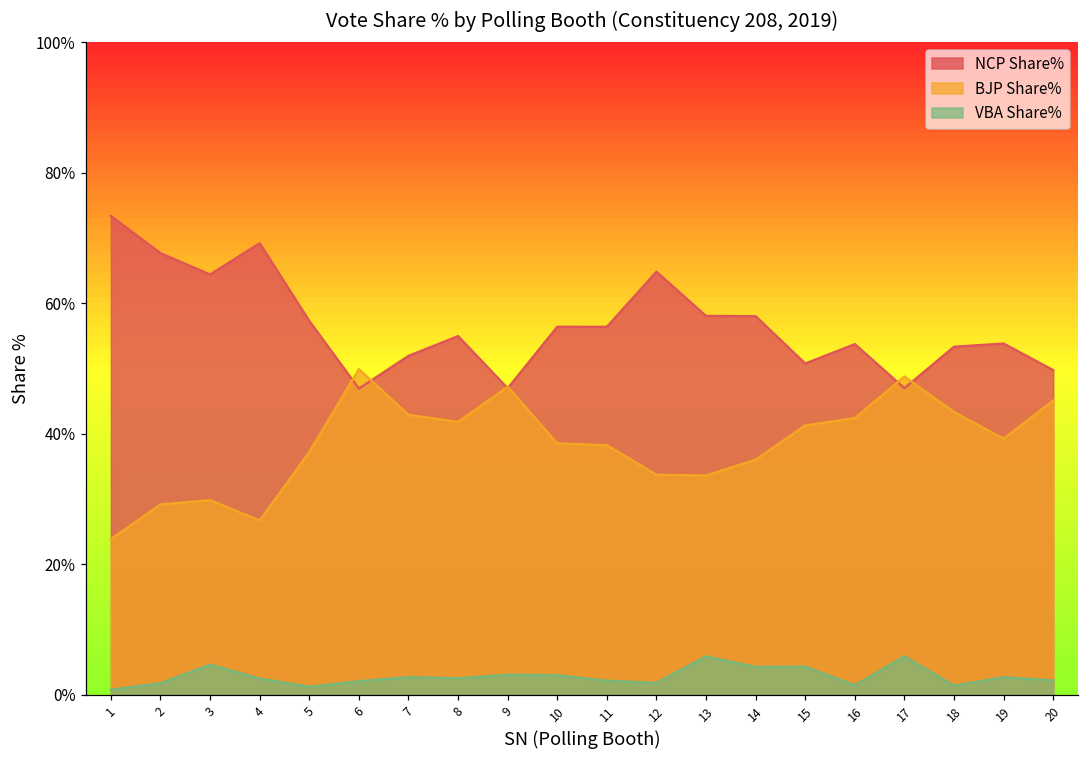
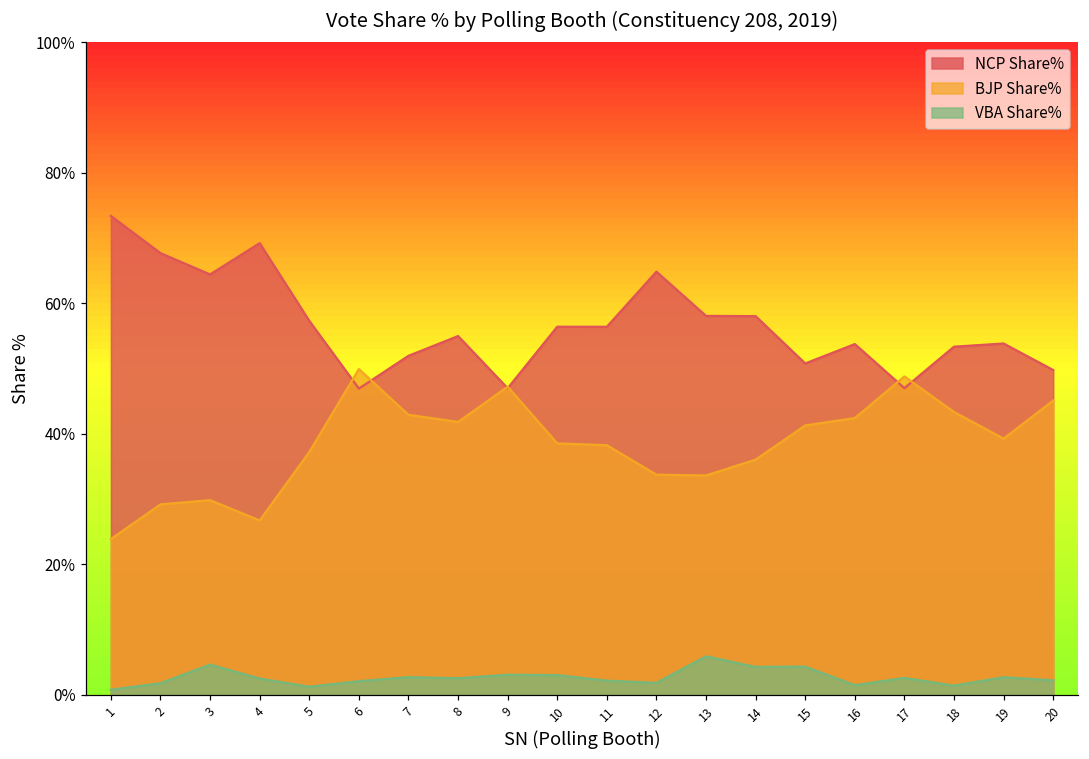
  {
    "NCP Share%": {
      "1": "73%",
      "2": "68%",
      "3": "64%",
      "4": "69%",
      "5": "57%",
      "6": "47%",
      "7": "52%",
      "8": "55%",
      "10": "56%",
      "11": "56%",
      "12": "65%",
      "13": "58%",
      "14": "58%",
      "15": "51%",
      "16": "54%",
      "17": "47%",
      "18": "53%",
      "19": "54%",
      "20": "50%"
    },
    "BJP Share%": {
      "1": "24%",
      "2": "29%",
      "3": "30%",
      "4": "27%",
      "5": "37%",
      "6": "50%",
      "7": "43%",
      "8": "42%",
      "10": "39%",
      "11": "38%",
      "12": "34%",
      "13": "34%",
      "14": "36%",
      "15": "41%",
      "16": "42%",
      "17": "49%",
      "18": "43%",
      "19": "39%",
      "20": "45%"
    },
    "VBA Share%": {
      "1": "1%",
      "2": "2%",
      "3": "5%",
      "4": "3%",
      "5": "1%",
      "6": "2%",
      "7": "3%",
      "8": "3%",
      "9": "3%",
      "10": "3%",
      "11": "2%",
      "12": "2%",
      "13": "6%",
      "14": "4%",
      "15": "4%",
      "16": "1%",
-     "17": "6%",
+     "17": "3%",
      "18": "1%",
      "19": "3%",
      "20": "2%"
    }
  }
